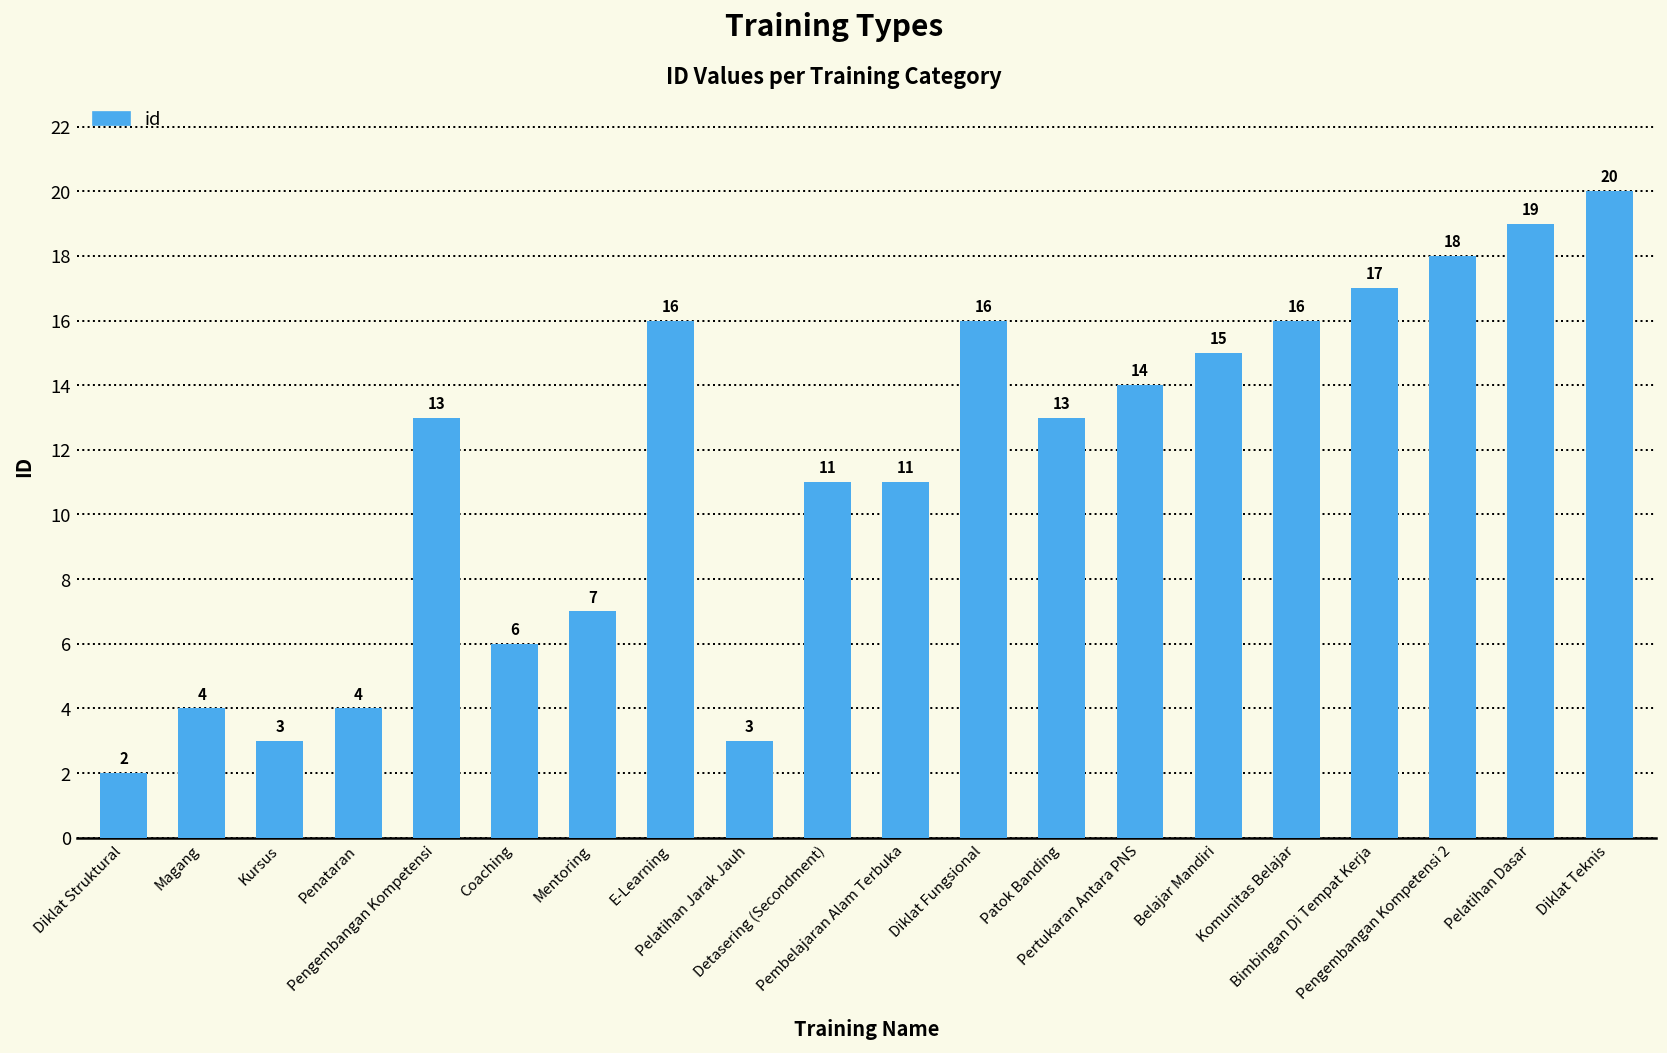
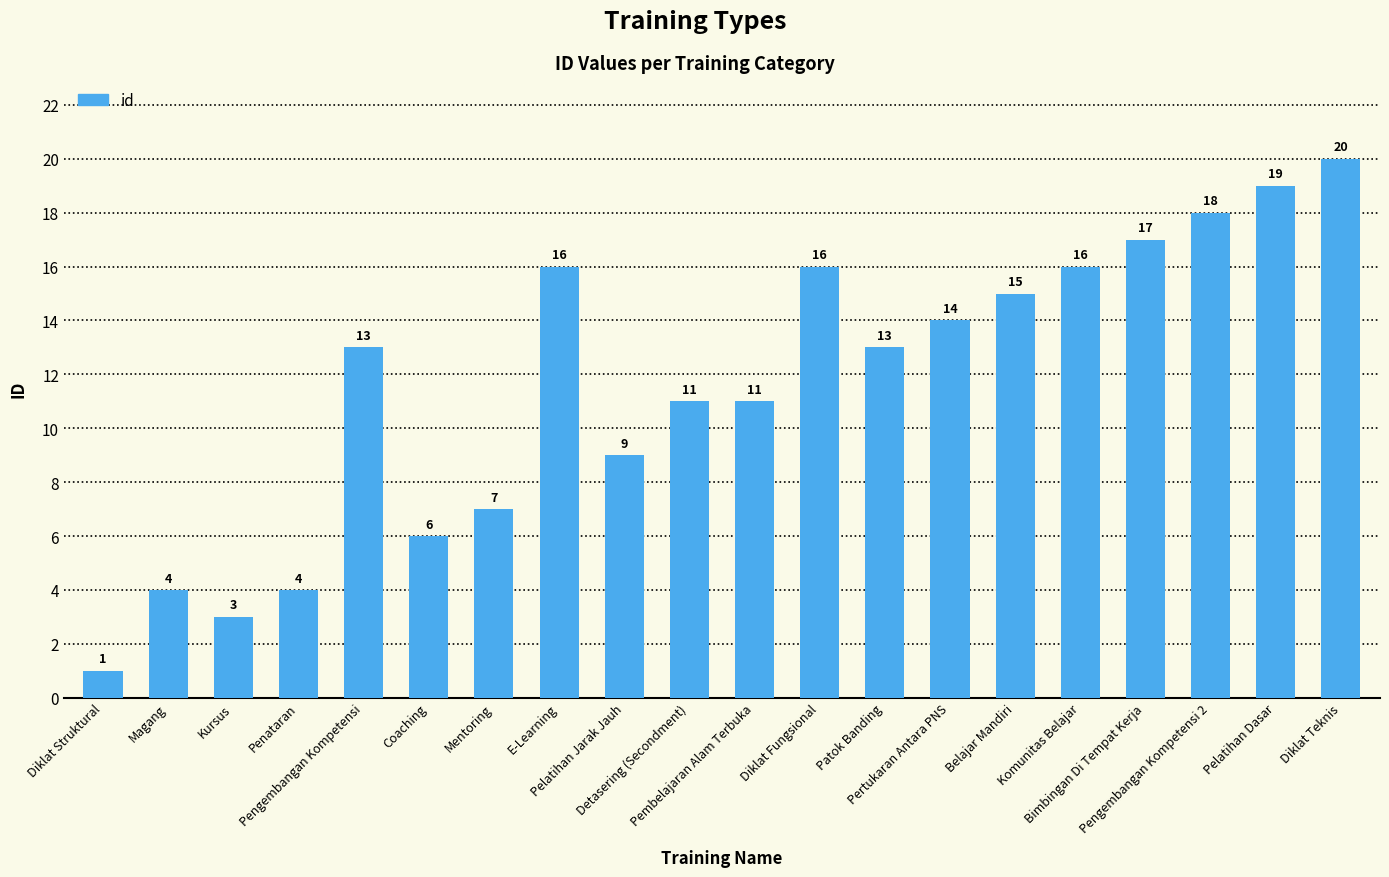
  {
-   "Diklat Struktural": 2,
+   "Diklat Struktural": 1,
    "Magang": 4,
    "Kursus": 3,
    "Penataran": 4,
    "Pengembangan Kompetensi": 13,
    "Coaching": 6,
    "Mentoring": 7,
    "E-Learning": 16,
-   "Pelatihan Jarak Jauh": 3,
+   "Pelatihan Jarak Jauh": 9,
    "Detasering (Secondment)": 11,
    "Pembelajaran Alam Terbuka": 11,
    "Diklat Fungsional": 16,
    "Patok Banding": 13,
    "Pertukaran Antara PNS": 14,
    "Belajar Mandiri": 15,
    "Komunitas Belajar": 16,
    "Bimbingan Di Tempat Kerja": 17,
    "Pengembangan Kompetensi 2": 18,
    "Pelatihan Dasar": 19,
    "Diklat Teknis": 20
  }
